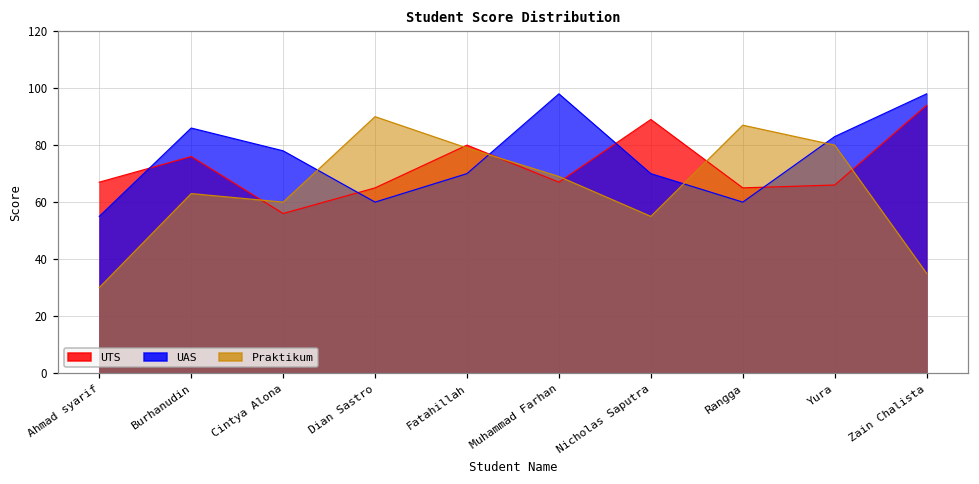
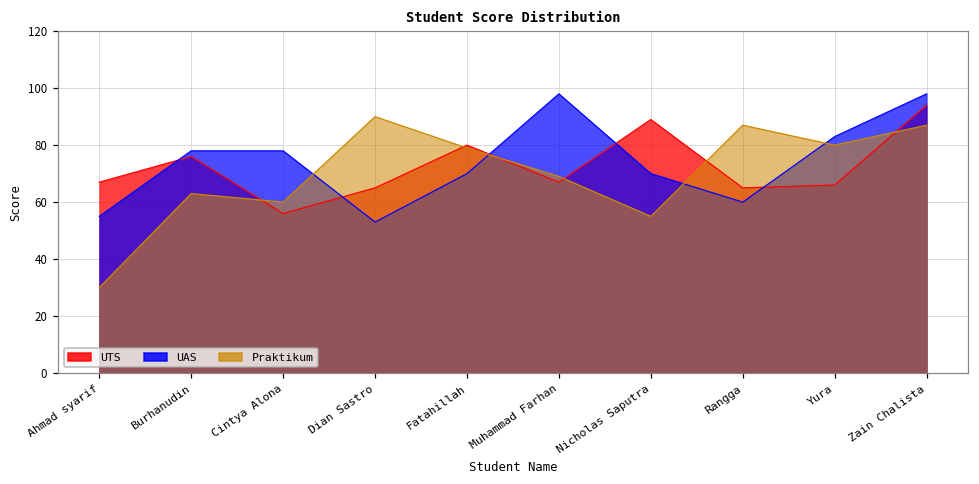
  {
    "UTS": {
      "Ahmad syarif": 67,
      "Burhanudin": 76,
      "Cintya Alona": 56,
      "Dian Sastro": 65,
      "Fatahillah": 80,
      "Muhammad Farhan": 67,
      "Nicholas Saputra": 89,
      "Rangga": 65,
      "Yura": 66,
      "Zain Chalista": 94
    },
    "UAS": {
      "Ahmad syarif": 55,
-     "Burhanudin": 86,
+     "Burhanudin": 78,
      "Cintya Alona": 78,
-     "Dian Sastro": 60,
+     "Dian Sastro": 53,
      "Fatahillah": 70,
      "Muhammad Farhan": 98,
      "Nicholas Saputra": 70,
      "Rangga": 60,
      "Yura": 83,
      "Zain Chalista": 98
    },
    "Praktikum": {
      "Ahmad syarif": 30,
      "Burhanudin": 63,
      "Cintya Alona": 60,
      "Dian Sastro": 90,
      "Fatahillah": 79,
      "Muhammad Farhan": 69,
      "Nicholas Saputra": 55,
      "Rangga": 87,
      "Yura": 80,
-     "Zain Chalista": 35
+     "Zain Chalista": 87
    }
  }
